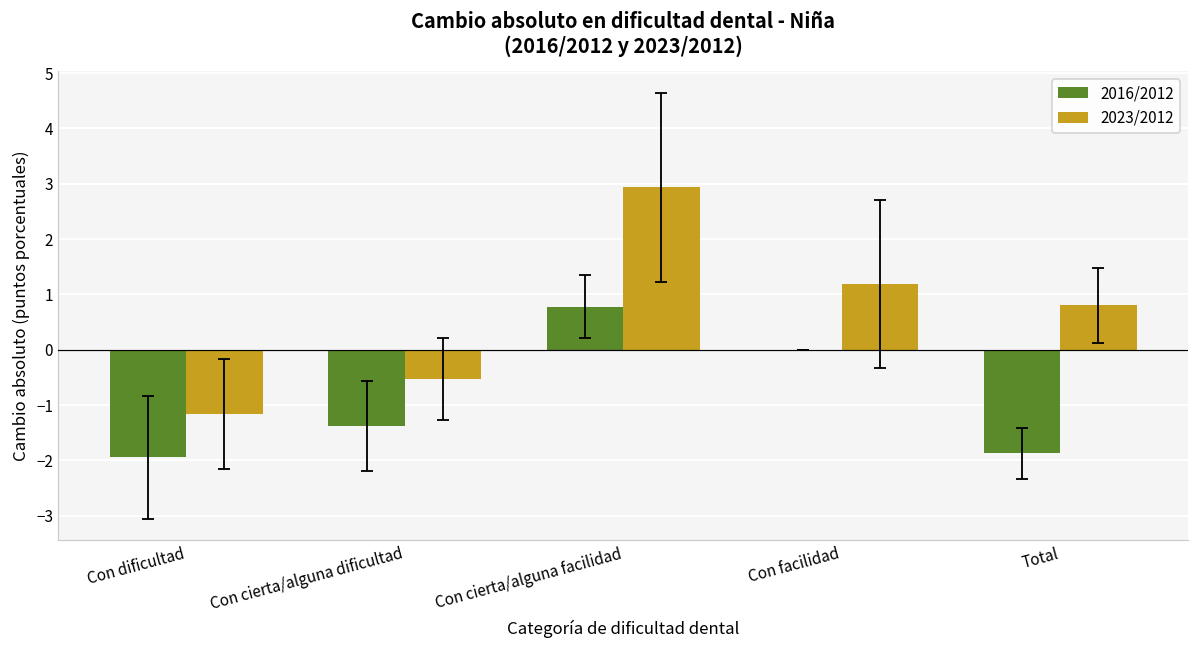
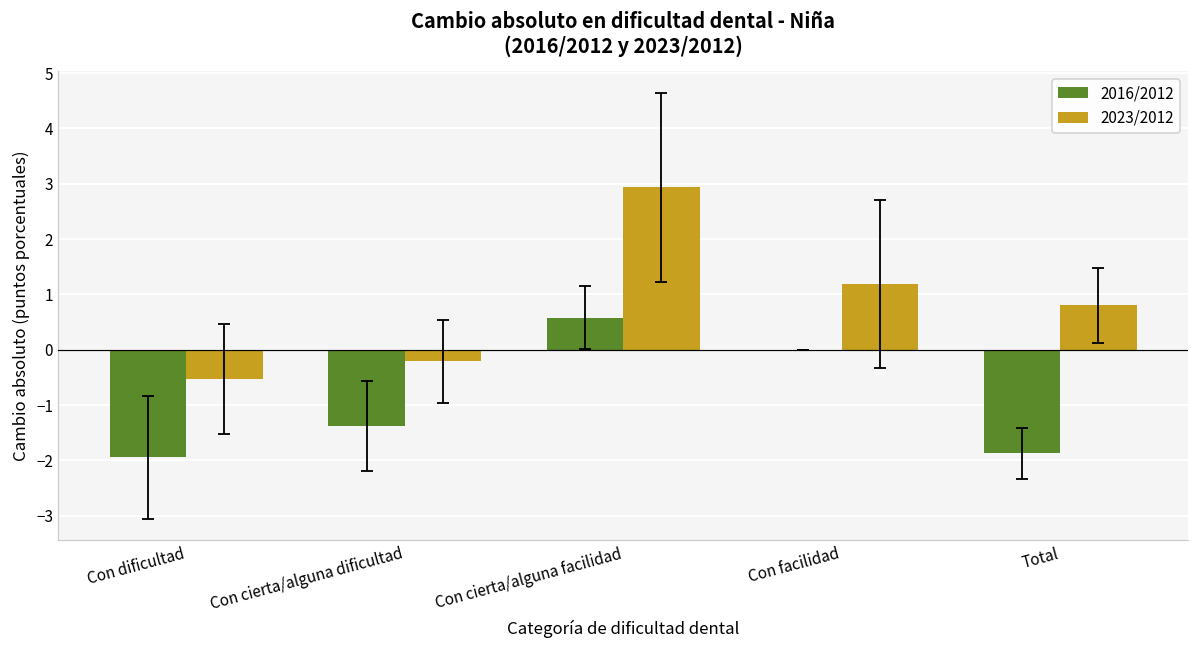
  {
    "2016/2012": {
      "Con dificultad": -1.9,
      "Con cierta/alguna dificultad": -1.4,
-     "Con cierta/alguna facilidad": 0.8,
+     "Con cierta/alguna facilidad": 0.6,
      "Con facilidad": 0.0,
      "Total": -1.9
    },
    "2023/2012": {
-     "Con dificultad": -1.2,
-     "Con cierta/alguna dificultad": -0.5,
+     "Con dificultad": -0.5,
+     "Con cierta/alguna dificultad": -0.2,
      "Con cierta/alguna facilidad": 2.9,
      "Con facilidad": 1.2,
      "Total": 0.8
    }
  }
